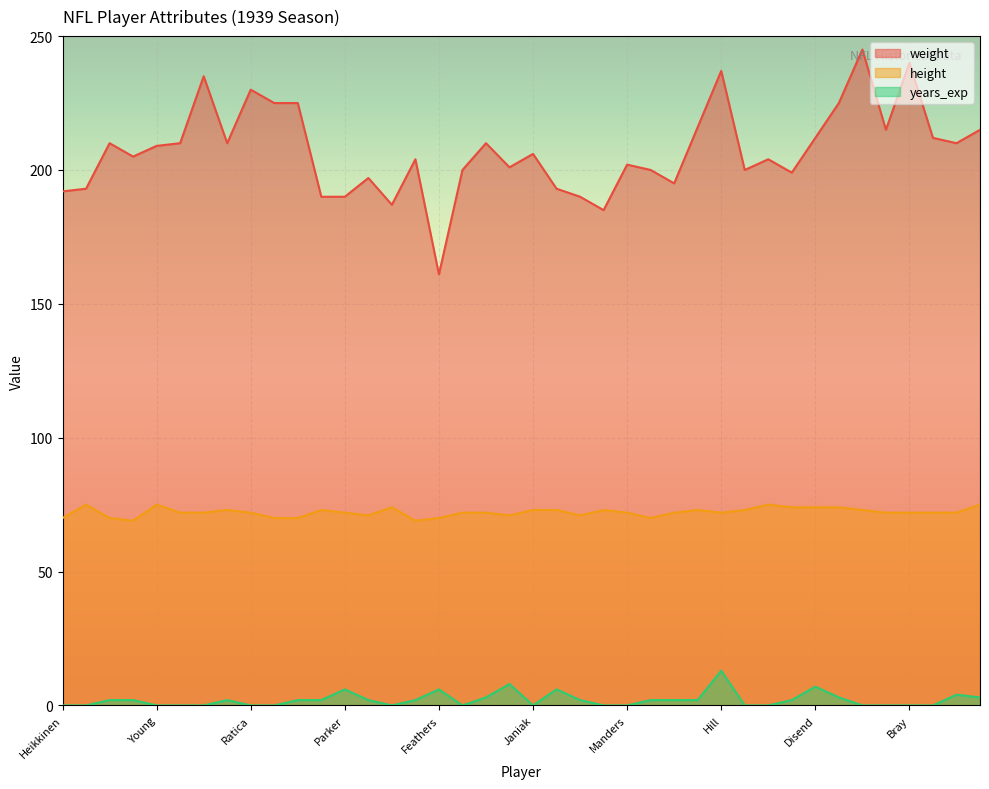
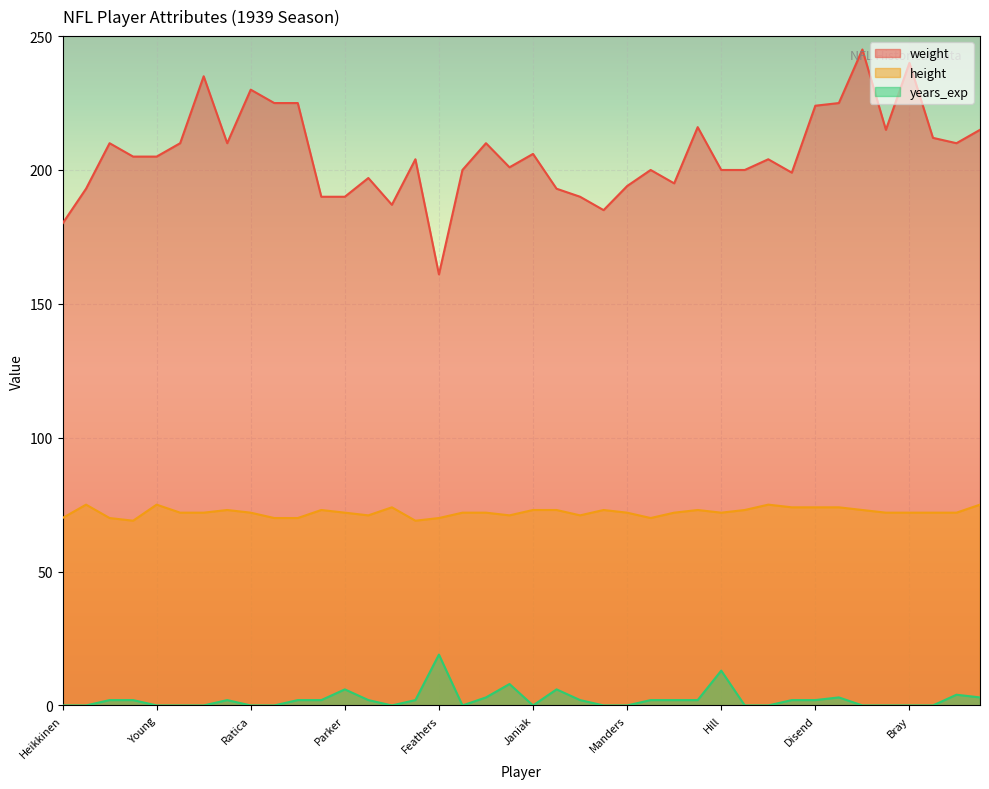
  {
    "weight": {
-     "Heikkinen": 192,
-     "Young": 209,
+     "Heikkinen": 180,
+     "Young": 205,
      "Ratica": 230,
      "Parker": 190,
      "Feathers": 161,
      "Janiak": 206,
-     "Manders": 202,
-     "Hill": 237,
-     "Disend": 212
+     "Manders": 194,
+     "Hill": 200,
+     "Disend": 224
    },
    "height": {
      "Heikkinen": 70,
      "Young": 75,
      "Ratica": 72,
      "Parker": 72,
      "Feathers": 70,
      "Janiak": 73,
      "Manders": 72,
      "Hill": 72,
      "Disend": 74,
      "Bray": 72
    },
    "years_exp": {
      "Heikkinen": 0,
      "Young": 0,
      "Ratica": 0,
      "Parker": 6,
-     "Feathers": 6,
+     "Feathers": 19,
      "Janiak": 0,
      "Manders": 0,
      "Hill": 13,
-     "Disend": 7,
+     "Disend": 2,
      "Bray": 0
    }
  }
